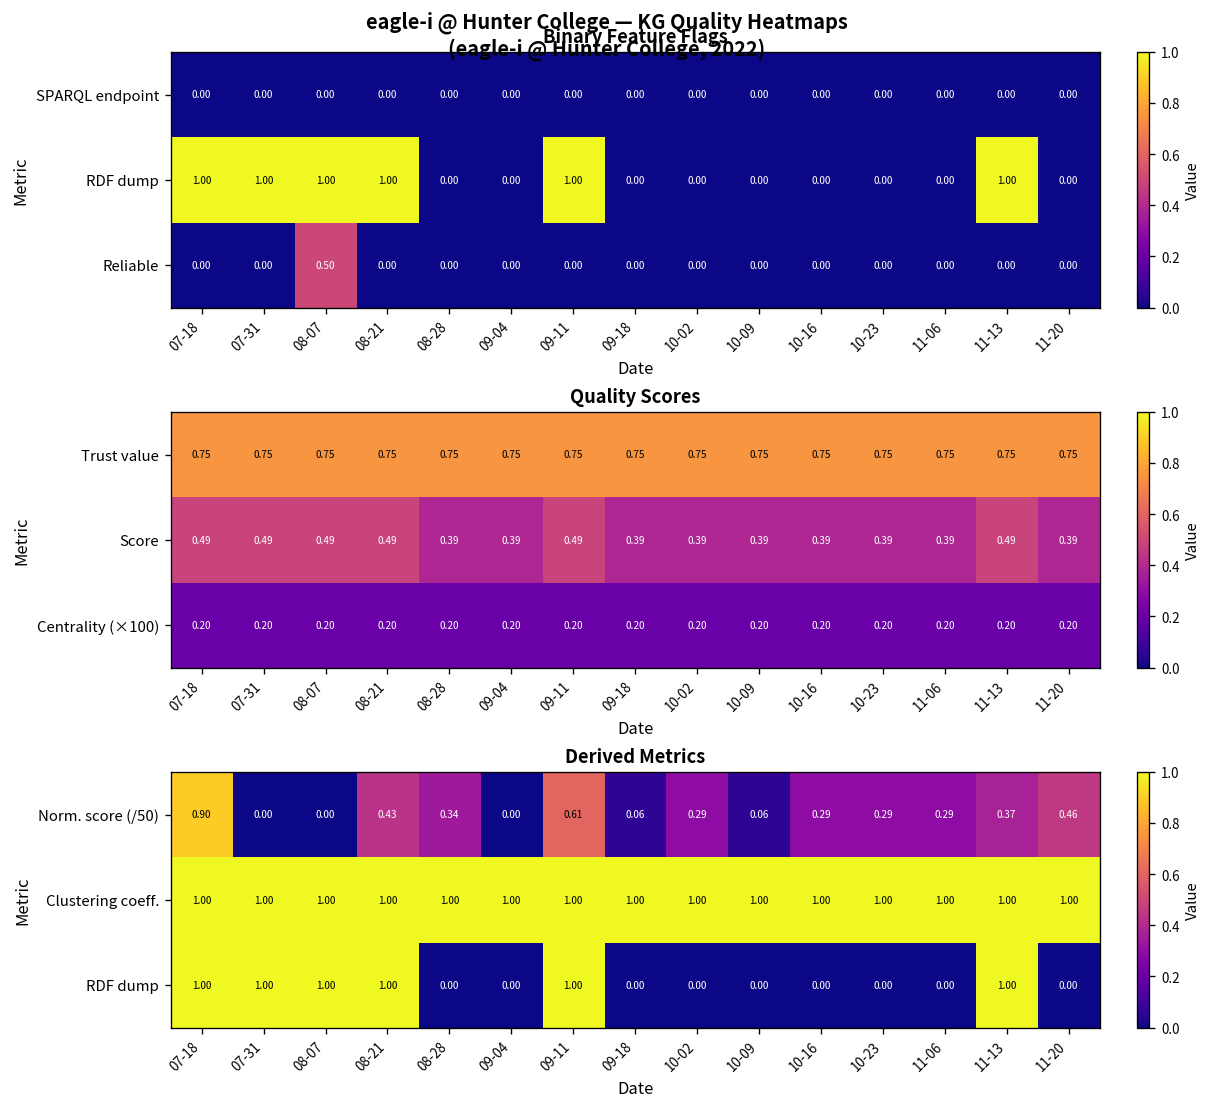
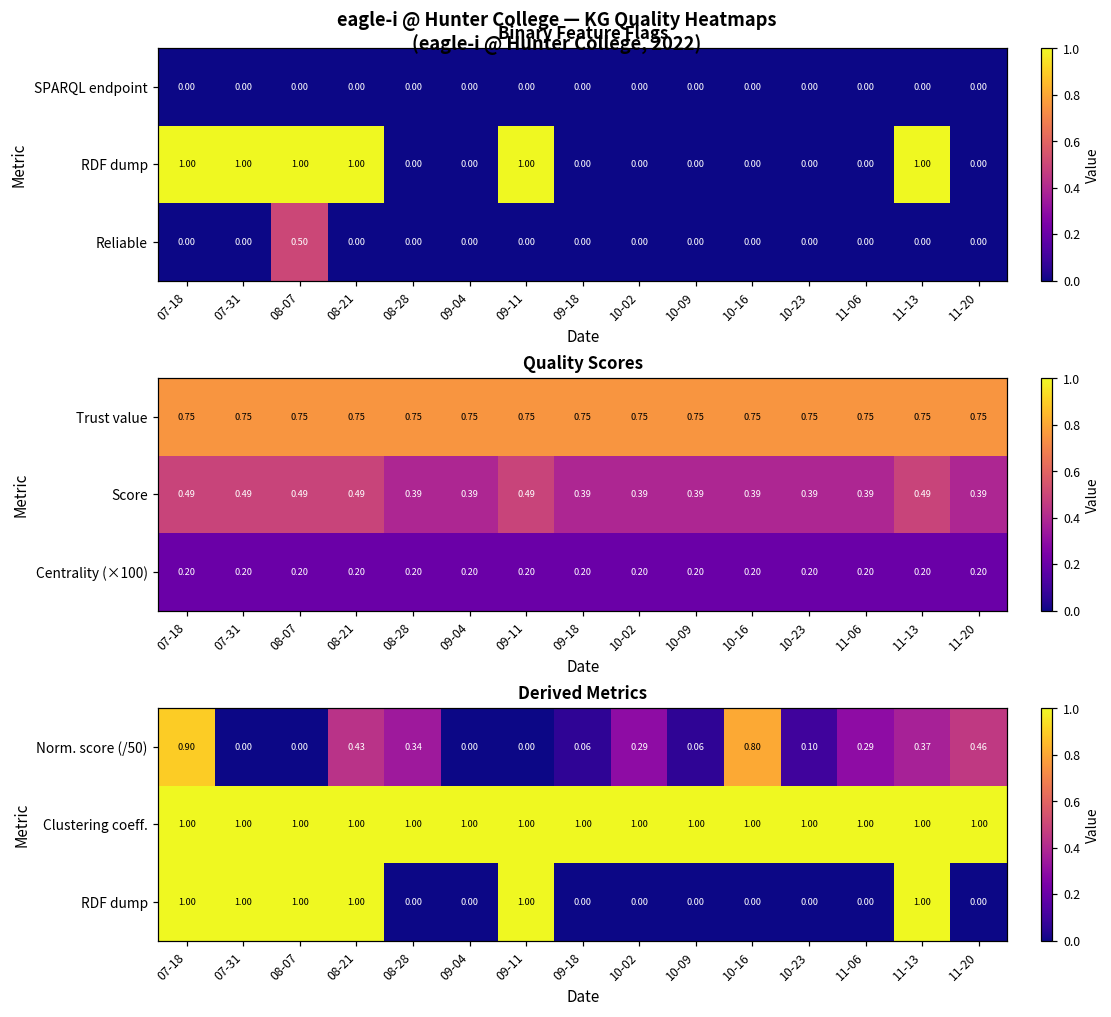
  {
    "Binary Feature Flags": {
      "SPARQL endpoint": {
        "07-18": 0.00,
        "07-31": 0.00,
        "08-07": 0.00,
        "08-21": 0.00,
        "08-28": 0.00,
        "09-04": 0.00,
        "09-11": 0.00,
        "09-18": 0.00,
        "10-02": 0.00,
        "10-09": 0.00,
        "10-16": 0.00,
        "10-23": 0.00,
        "11-06": 0.00,
        "11-13": 0.00,
        "11-20": 0.00
      },
      "RDF dump": {
        "07-18": 1.00,
        "07-31": 1.00,
        "08-07": 1.00,
        "08-21": 1.00,
        "08-28": 0.00,
        "09-04": 0.00,
        "09-11": 1.00,
        "09-18": 0.00,
        "10-02": 0.00,
        "10-09": 0.00,
        "10-16": 0.00,
        "10-23": 0.00,
        "11-06": 0.00,
        "11-13": 1.00,
        "11-20": 0.00
      },
      "Reliable": {
        "07-18": 0.00,
        "07-31": 0.00,
        "08-07": 0.50,
        "08-21": 0.00,
        "08-28": 0.00,
        "09-04": 0.00,
        "09-11": 0.00,
        "09-18": 0.00,
        "10-02": 0.00,
        "10-09": 0.00,
        "10-16": 0.00,
        "10-23": 0.00,
        "11-06": 0.00,
        "11-13": 0.00,
        "11-20": 0.00
      }
    },
    "Quality Scores": {
      "Trust value": {
        "07-18": 0.75,
        "07-31": 0.75,
        "08-07": 0.75,
        "08-21": 0.75,
        "08-28": 0.75,
        "09-04": 0.75,
        "09-11": 0.75,
        "09-18": 0.75,
        "10-02": 0.75,
        "10-09": 0.75,
        "10-16": 0.75,
        "10-23": 0.75,
        "11-06": 0.75,
        "11-13": 0.75,
        "11-20": 0.75
      },
      "Score": {
        "07-18": 0.49,
        "07-31": 0.49,
        "08-07": 0.49,
        "08-21": 0.49,
        "08-28": 0.39,
        "09-04": 0.39,
        "09-11": 0.49,
        "09-18": 0.39,
        "10-02": 0.39,
        "10-09": 0.39,
        "10-16": 0.39,
        "10-23": 0.39,
        "11-06": 0.39,
        "11-13": 0.49,
        "11-20": 0.39
      },
      "Centrality (×100)": {
        "07-18": 0.20,
        "07-31": 0.20,
        "08-07": 0.20,
        "08-21": 0.20,
        "08-28": 0.20,
        "09-04": 0.20,
        "09-11": 0.20,
        "09-18": 0.20,
        "10-02": 0.20,
        "10-09": 0.20,
        "10-16": 0.20,
        "10-23": 0.20,
        "11-06": 0.20,
        "11-13": 0.20,
        "11-20": 0.20
      }
    },
    "Derived Metrics": {
      "Norm. score (/50)": {
        "07-18": 0.90,
        "07-31": 0.00,
        "08-07": 0.00,
        "08-21": 0.43,
        "08-28": 0.34,
        "09-04": 0.00,
-       "09-11": 0.61,
+       "09-11": 0.00,
        "09-18": 0.06,
        "10-02": 0.29,
        "10-09": 0.06,
-       "10-16": 0.29,
-       "10-23": 0.29,
+       "10-16": 0.80,
+       "10-23": 0.10,
        "11-06": 0.29,
        "11-13": 0.37,
        "11-20": 0.46
      },
      "Clustering coeff.": {
        "07-18": 1.00,
        "07-31": 1.00,
        "08-07": 1.00,
        "08-21": 1.00,
        "08-28": 1.00,
        "09-04": 1.00,
        "09-11": 1.00,
        "09-18": 1.00,
        "10-02": 1.00,
        "10-09": 1.00,
        "10-16": 1.00,
        "10-23": 1.00,
        "11-06": 1.00,
        "11-13": 1.00,
        "11-20": 1.00
      },
      "RDF dump": {
        "07-18": 1.00,
        "07-31": 1.00,
        "08-07": 1.00,
        "08-21": 1.00,
        "08-28": 0.00,
        "09-04": 0.00,
        "09-11": 1.00,
        "09-18": 0.00,
        "10-02": 0.00,
        "10-09": 0.00,
        "10-16": 0.00,
        "10-23": 0.00,
        "11-06": 0.00,
        "11-13": 1.00,
        "11-20": 0.00
      }
    }
  }
